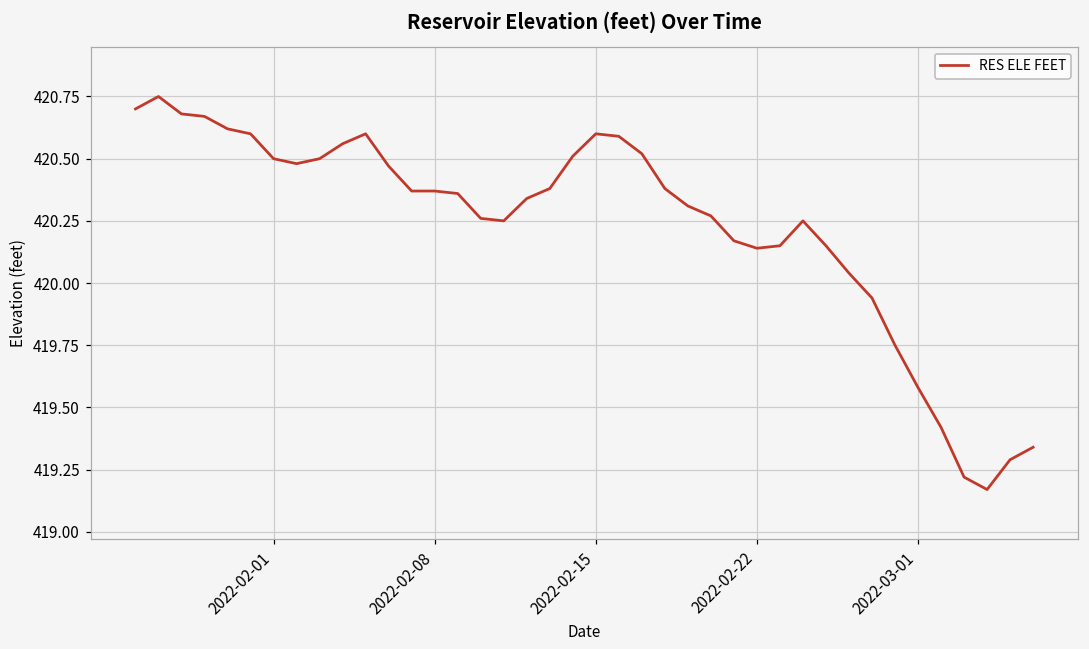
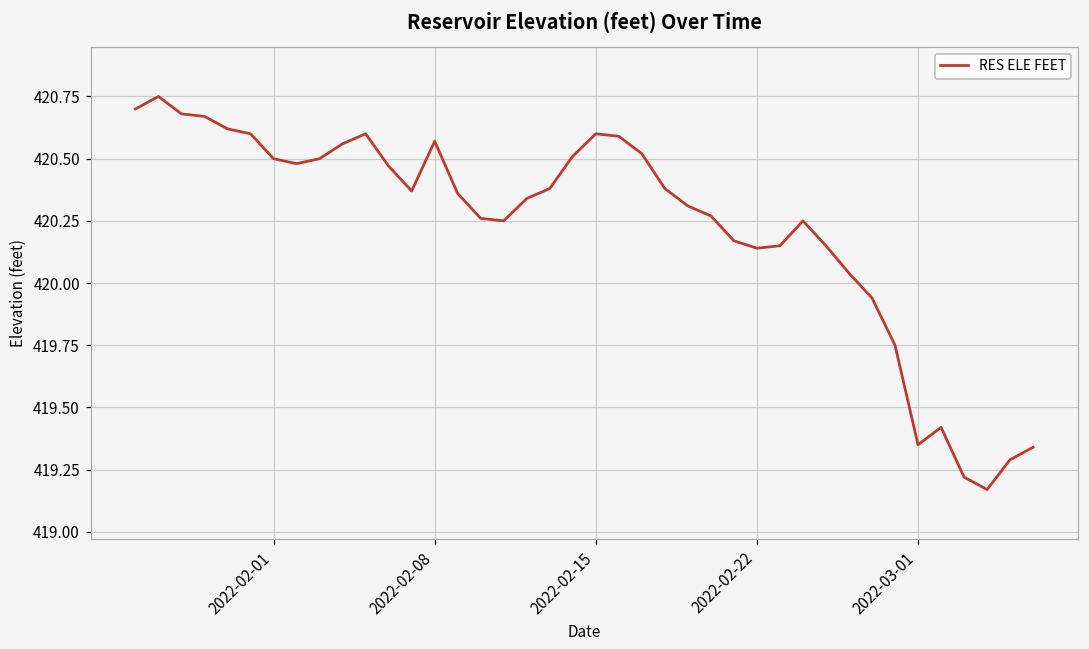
  {
    "2022-02-01": 420.50,
-   "2022-02-08": 420.37,
+   "2022-02-08": 420.57,
    "2022-02-15": 420.60,
    "2022-02-22": 420.14,
-   "2022-03-01": 419.58
+   "2022-03-01": 419.35
  }
